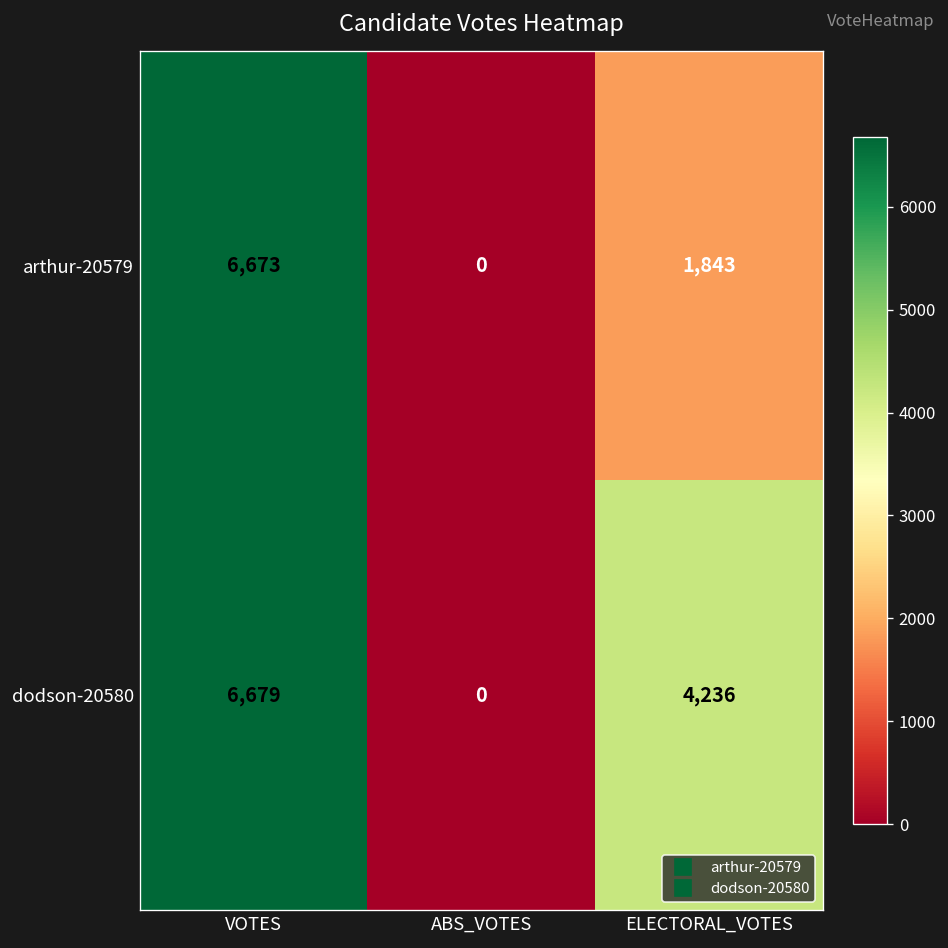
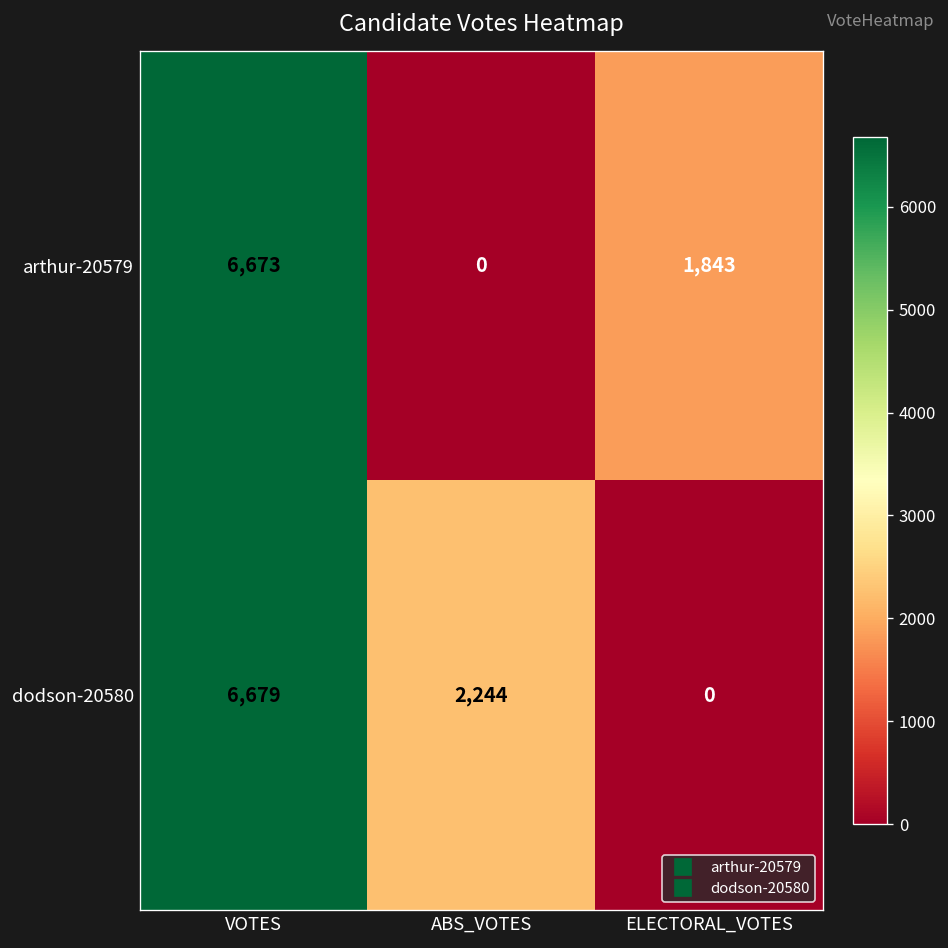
  {
    "arthur-20579": {
      "VOTES": "6,673",
      "ABS_VOTES": "0",
      "ELECTORAL_VOTES": "1,843"
    },
    "dodson-20580": {
      "VOTES": "6,679",
-     "ABS_VOTES": "0",
-     "ELECTORAL_VOTES": "4,236"
+     "ABS_VOTES": "2,244",
+     "ELECTORAL_VOTES": "0"
    }
  }
